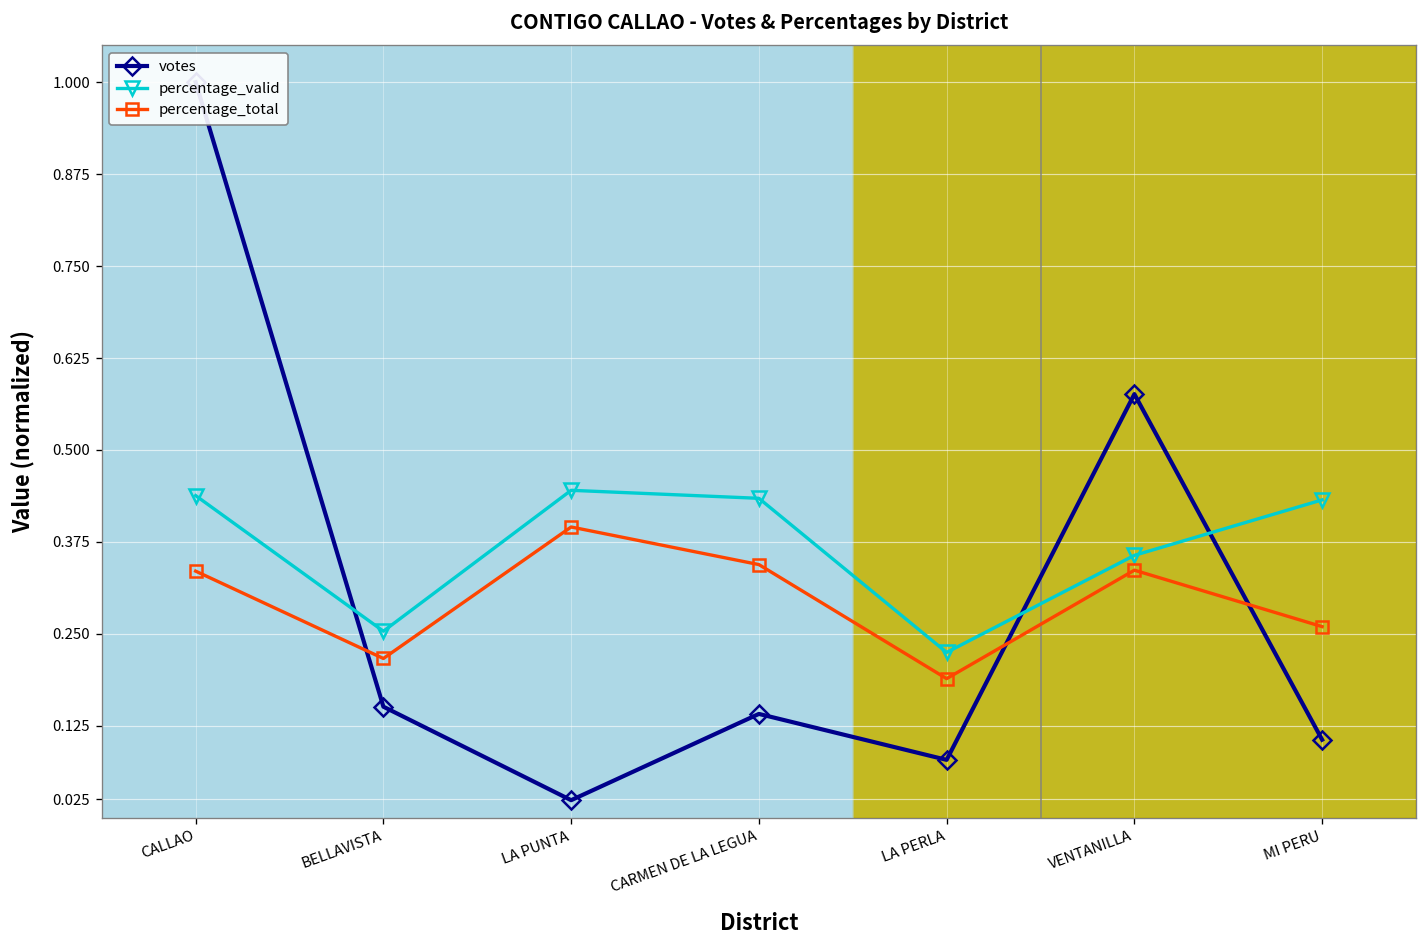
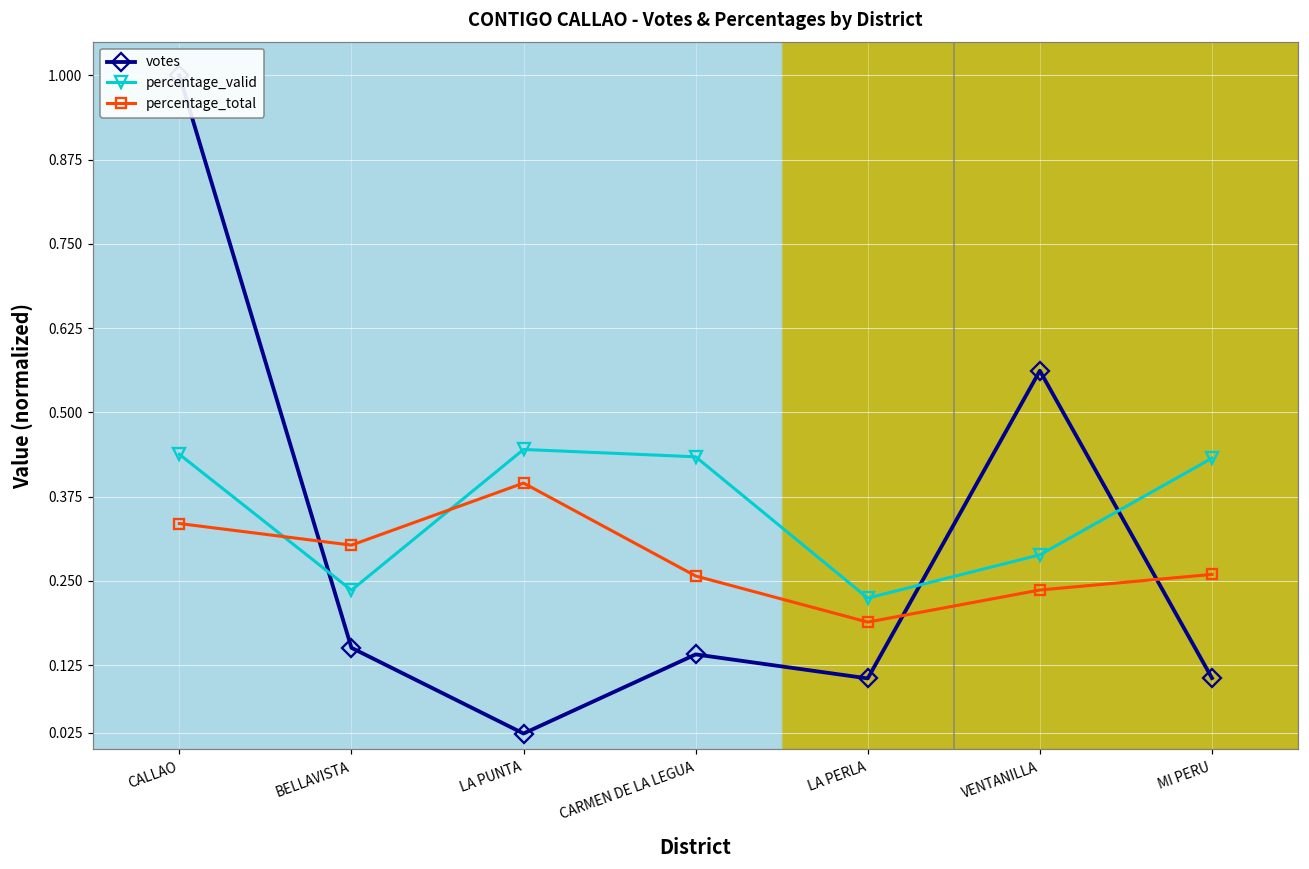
  {
    "votes": {
      "BELLAVISTA": 0.15,
      "LA PUNTA": 0.02,
      "CARMEN DE LA LEGUA": 0.14,
-     "LA PERLA": 0.08,
-     "VENTANILLA": 0.58,
+     "LA PERLA": 0.11,
+     "VENTANILLA": 0.56,
      "MI PERU": 0.11
    },
    "percentage_valid": {
      "CALLAO": 0.44,
-     "BELLAVISTA": 0.25,
+     "BELLAVISTA": 0.24,
      "LA PUNTA": 0.45,
      "CARMEN DE LA LEGUA": 0.43,
      "LA PERLA": 0.22,
-     "VENTANILLA": 0.36,
+     "VENTANILLA": 0.29,
      "MI PERU": 0.43
    },
    "percentage_total": {
      "CALLAO": 0.34,
-     "BELLAVISTA": 0.22,
+     "BELLAVISTA": 0.30,
      "LA PUNTA": 0.40,
-     "CARMEN DE LA LEGUA": 0.34,
+     "CARMEN DE LA LEGUA": 0.26,
      "LA PERLA": 0.19,
-     "VENTANILLA": 0.34,
+     "VENTANILLA": 0.24,
      "MI PERU": 0.26
    }
  }
